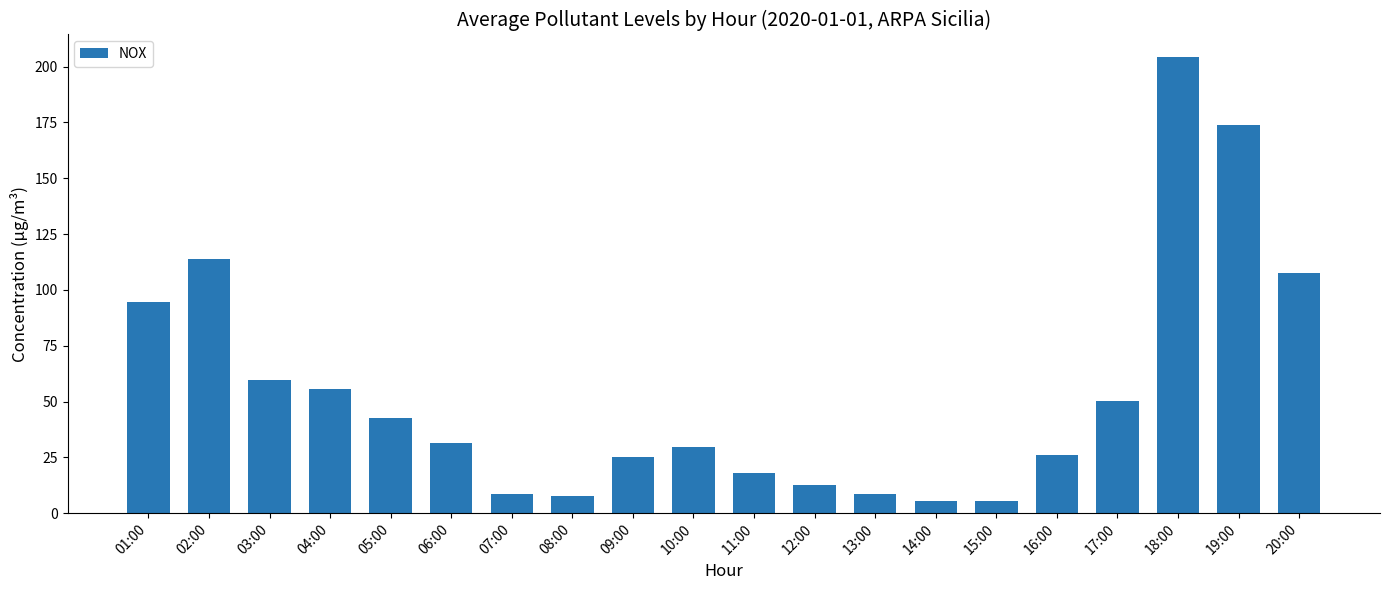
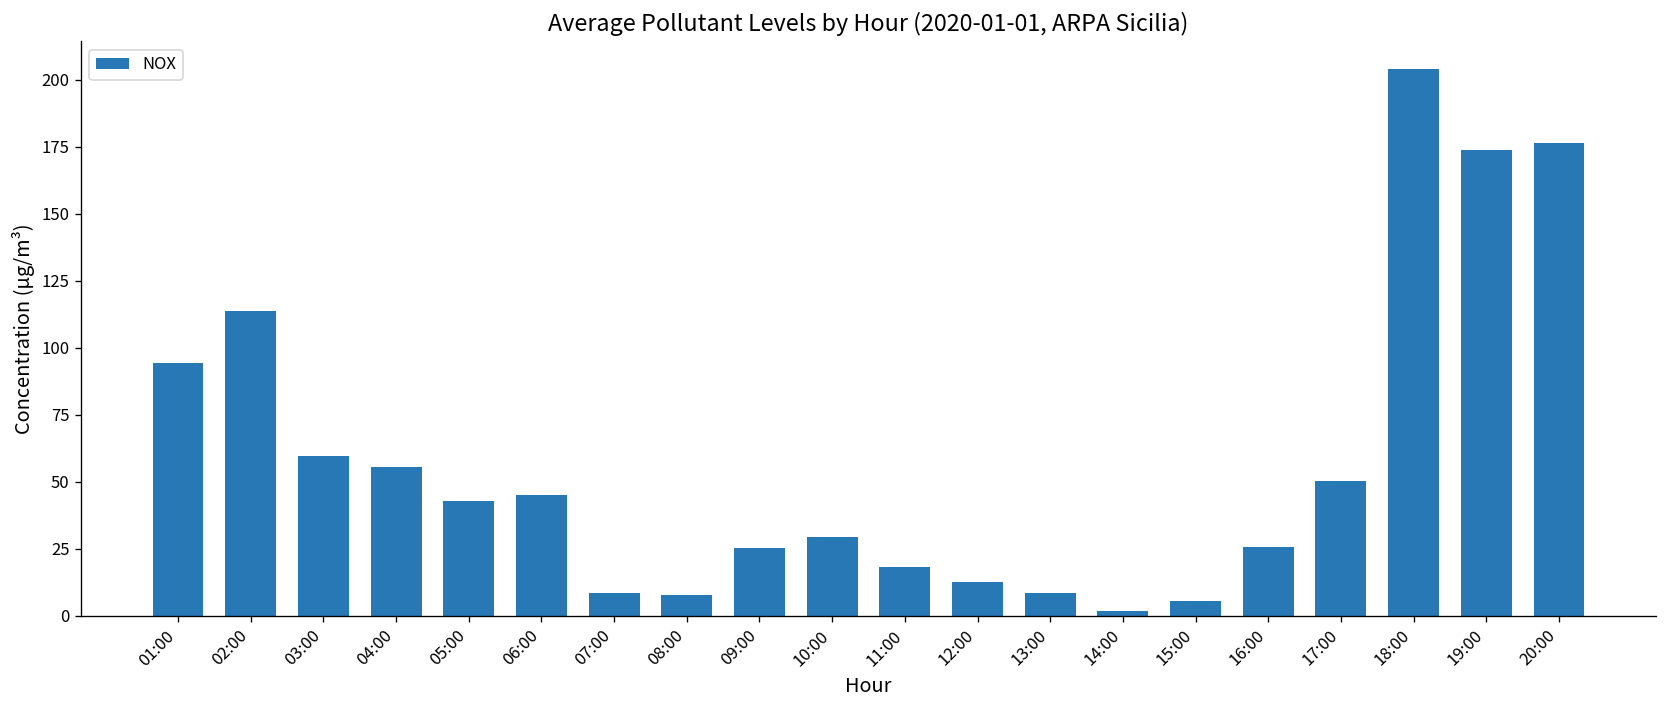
  {
    "01:00": 95,
    "02:00": 114,
    "03:00": 60,
    "04:00": 56,
    "05:00": 43,
-   "06:00": 32,
+   "06:00": 45,
    "07:00": 8,
    "08:00": 8,
    "09:00": 25,
    "10:00": 29,
    "11:00": 18,
    "12:00": 13,
    "13:00": 9,
-   "14:00": 6,
+   "14:00": 2,
    "15:00": 5,
    "16:00": 26,
    "17:00": 50,
    "18:00": 204,
    "19:00": 174,
-   "20:00": 107
+   "20:00": 176
  }
